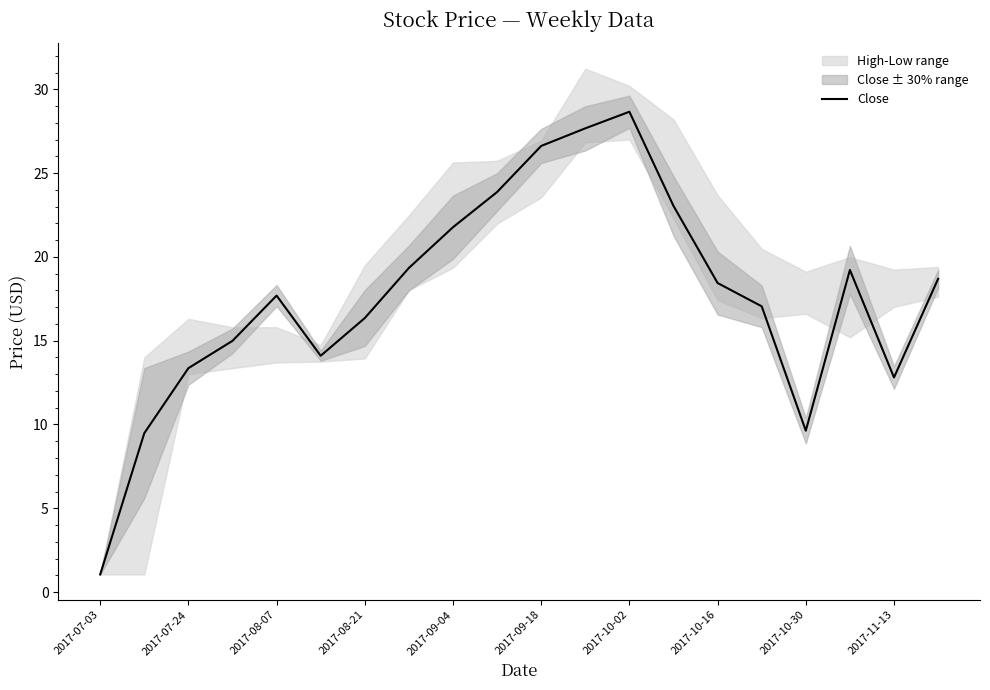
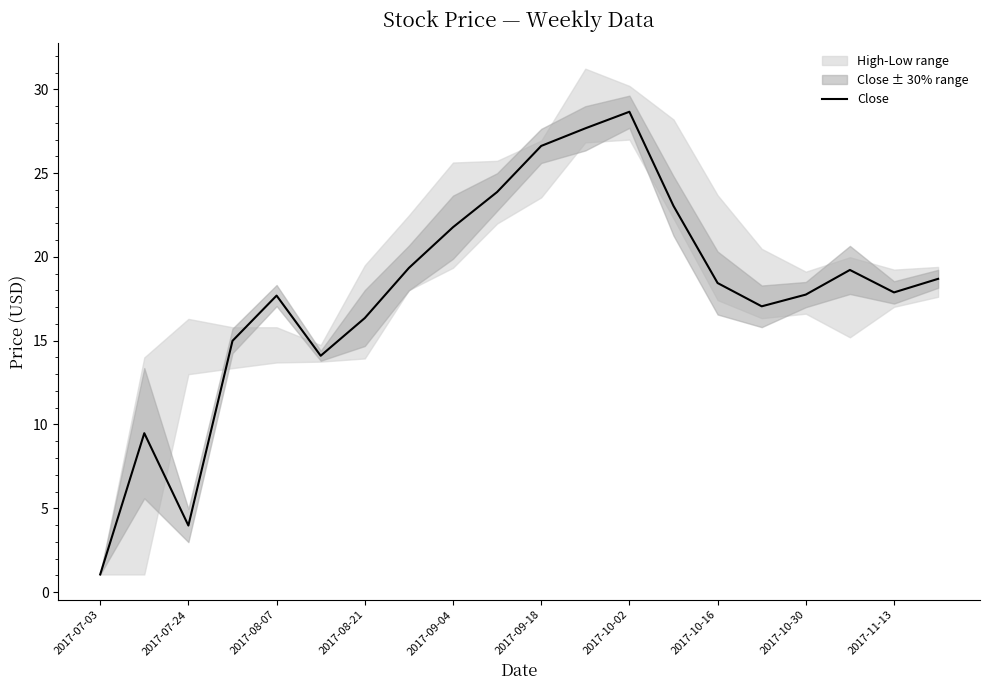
  {
    "Close": {
-     "2017-07-24": 13.4,
+     "2017-07-24": 4.0,
      "2017-08-07": 17.7,
      "2017-08-21": 16.4,
      "2017-09-04": 21.8,
      "2017-09-18": 26.6,
      "2017-10-02": 28.7,
      "2017-10-16": 18.4,
-     "2017-10-30": 9.6,
-     "2017-11-13": 12.8
+     "2017-10-30": 17.8,
+     "2017-11-13": 17.9
    }
  }
